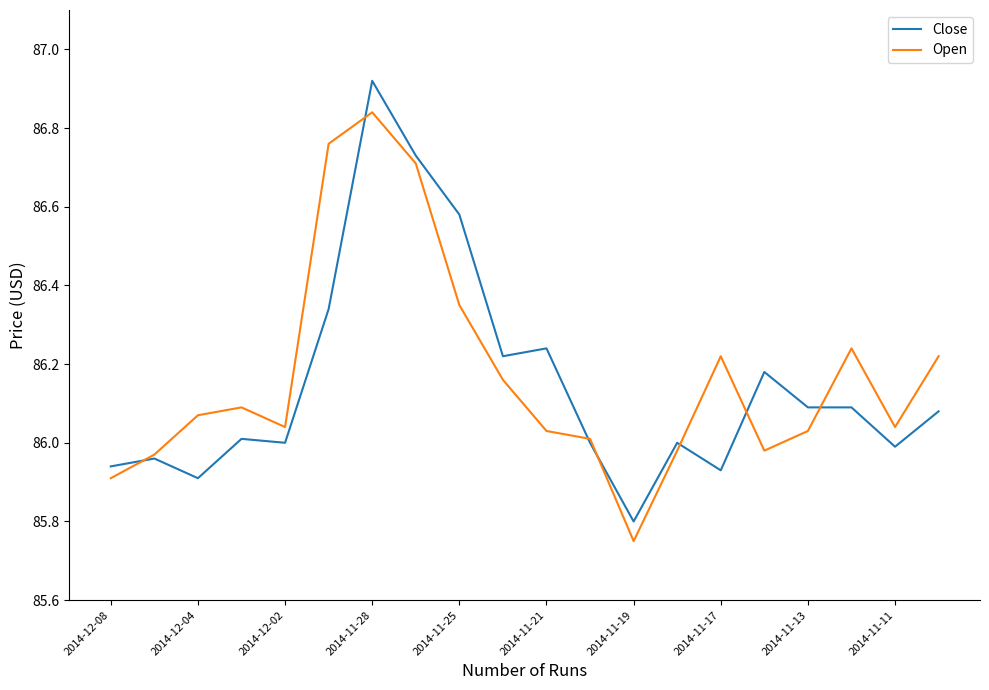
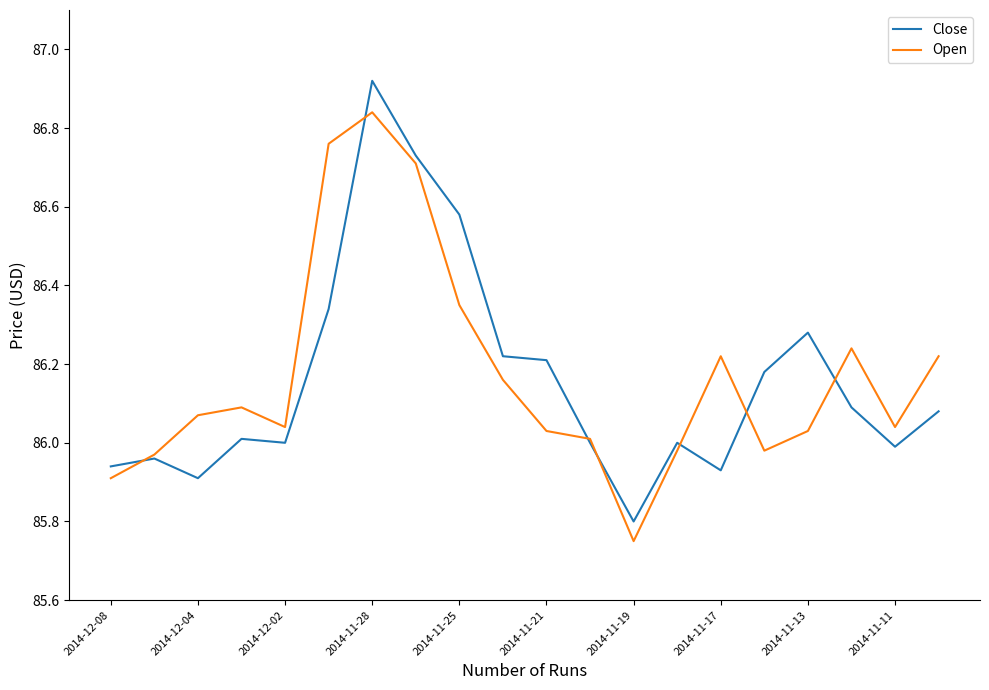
  {
    "Close": {
      "2014-12-08": 85.94,
      "2014-12-04": 85.91,
      "2014-12-02": 86.00,
      "2014-11-28": 86.92,
      "2014-11-25": 86.58,
-     "2014-11-21": 86.24,
+     "2014-11-21": 86.21,
      "2014-11-19": 85.80,
      "2014-11-17": 85.93,
-     "2014-11-13": 86.09,
+     "2014-11-13": 86.28,
      "2014-11-11": 85.99
    },
    "Open": {
      "2014-12-08": 85.91,
      "2014-12-04": 86.07,
      "2014-12-02": 86.04,
      "2014-11-28": 86.84,
      "2014-11-25": 86.35,
      "2014-11-21": 86.03,
      "2014-11-19": 85.75,
      "2014-11-17": 86.22,
      "2014-11-13": 86.03,
      "2014-11-11": 86.04
    }
  }
